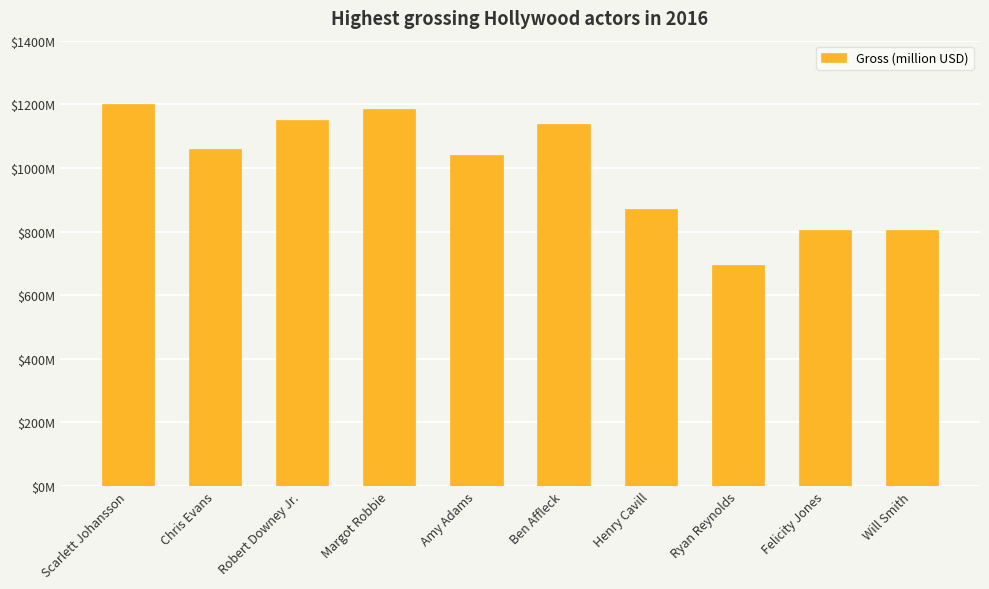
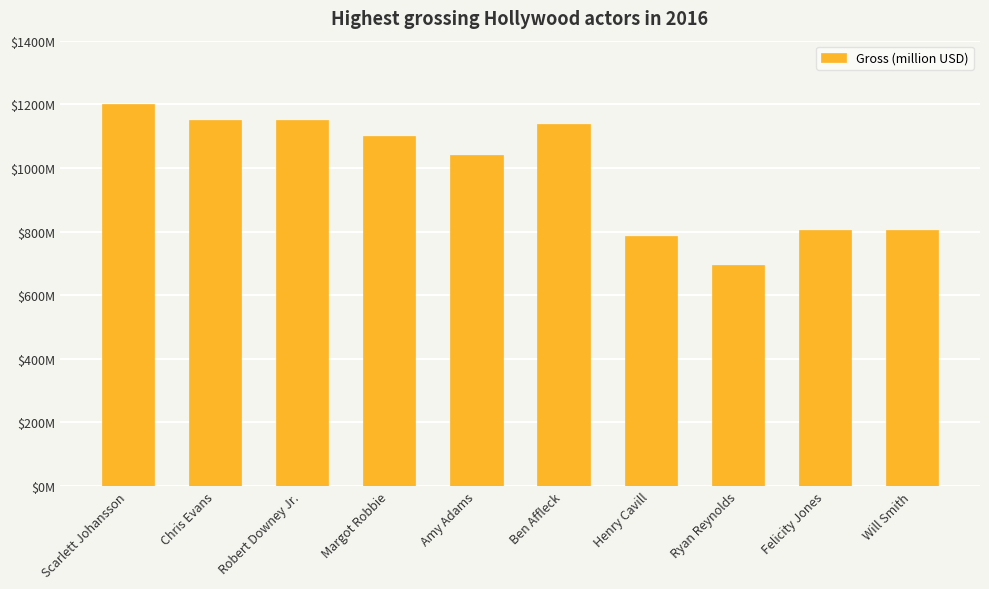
  {
    "Scarlett Johansson": "$1200000000",
-   "Chris Evans": "$1060000000",
+   "Chris Evans": "$1150000000",
    "Robert Downey Jr.": "$1150000000",
-   "Margot Robbie": "$1190000000",
+   "Margot Robbie": "$1100000000",
    "Amy Adams": "$1040000000",
    "Ben Affleck": "$1140000000",
-   "Henry Cavill": "$870000000",
+   "Henry Cavill": "$790000000",
    "Ryan Reynolds": "$700000000",
    "Felicity Jones": "$810000000",
    "Will Smith": "$800000000"
  }
